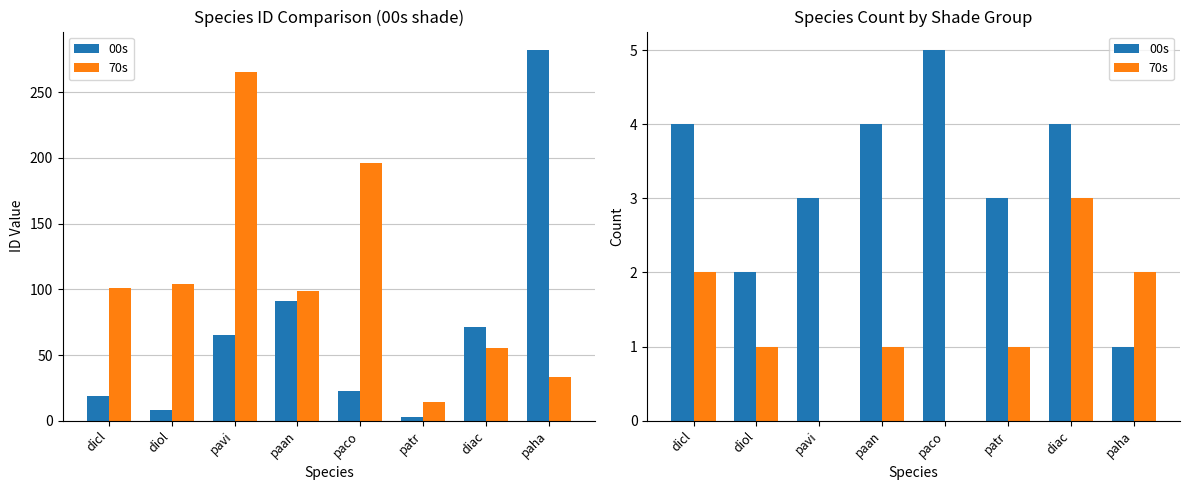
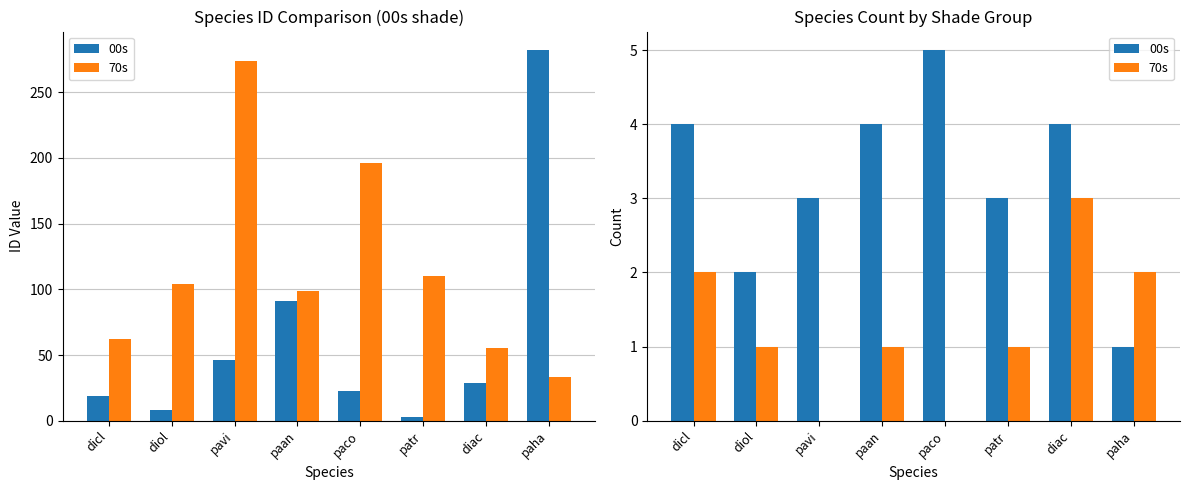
  {
    "Species ID Comparison (00s shade)": {
      "00s": {
        "dicl": 19,
        "diol": 8,
-       "pavi": 65,
+       "pavi": 46,
        "paan": 91,
        "paco": 23,
        "patr": 3,
-       "diac": 71,
+       "diac": 29,
        "paha": 282
      },
      "70s": {
-       "dicl": 101,
+       "dicl": 62,
        "diol": 104,
-       "pavi": 265,
+       "pavi": 274,
        "paan": 99,
        "paco": 196,
-       "patr": 14,
+       "patr": 110,
        "diac": 55,
        "paha": 33
      }
    },
    "Species Count by Shade Group": {
      "00s": {
        "dicl": 4.0,
        "diol": 2.0,
        "pavi": 3.0,
        "paan": 4.0,
        "paco": 5.0,
        "patr": 3.0,
        "diac": 4.0,
        "paha": 1.0
      },
      "70s": {
        "dicl": 2.0,
        "diol": 1.0,
        "pavi": 0.0,
        "paan": 1.0,
        "paco": 0.0,
        "patr": 1.0,
        "diac": 3.0,
        "paha": 2.0
      }
    }
  }
